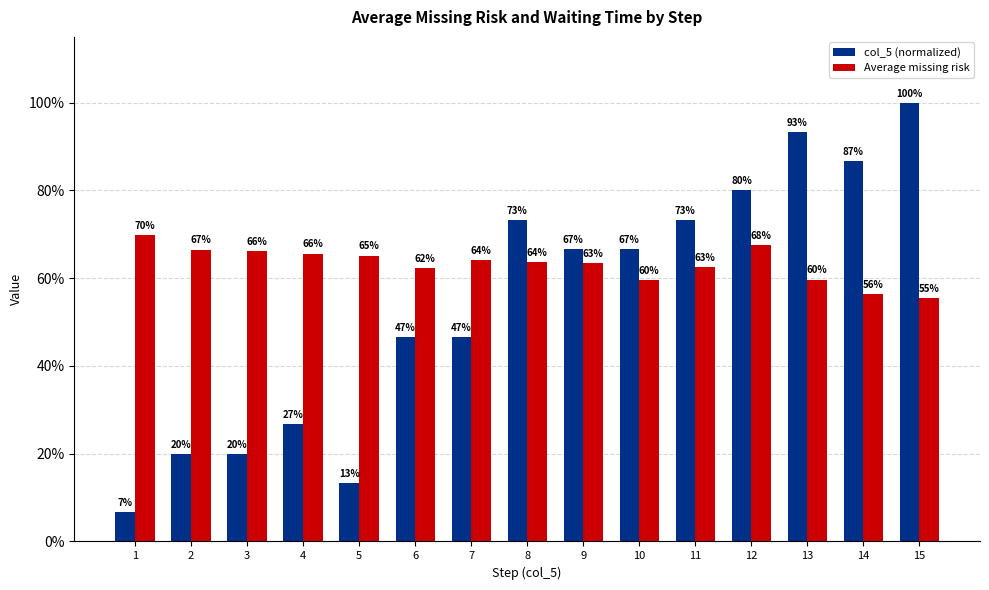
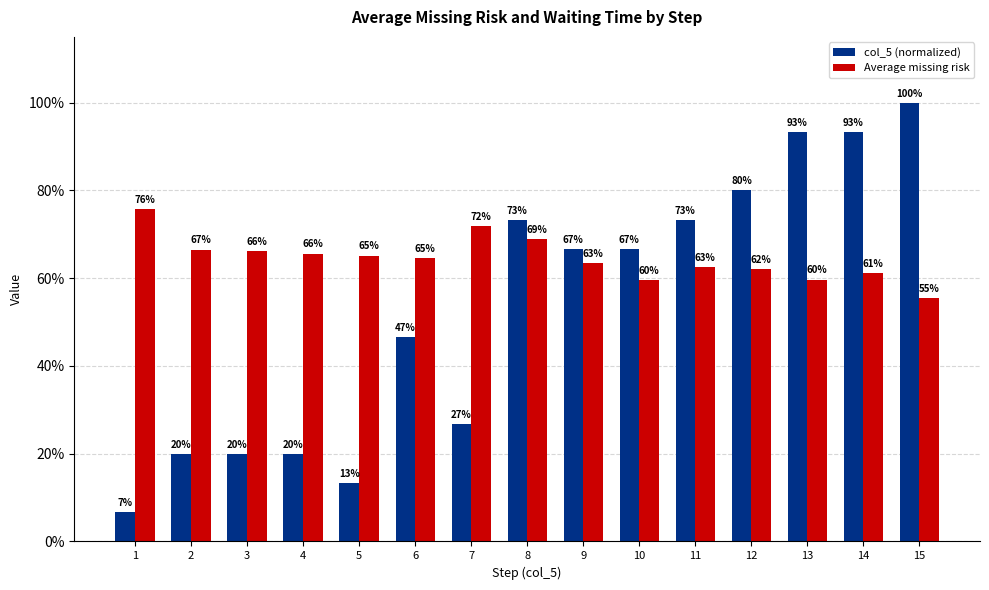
  {
    "col_5 (normalized)": {
      "1": "7%",
      "2": "20%",
      "3": "20%",
-     "4": "27%",
+     "4": "20%",
      "5": "13%",
      "6": "47%",
-     "7": "47%",
+     "7": "27%",
      "8": "73%",
      "9": "67%",
      "10": "67%",
      "11": "73%",
      "12": "80%",
      "13": "93%",
-     "14": "87%",
+     "14": "93%",
      "15": "100%"
    },
    "Average missing risk": {
-     "1": "70%",
+     "1": "76%",
      "2": "67%",
      "3": "66%",
      "4": "66%",
      "5": "65%",
-     "6": "62%",
-     "7": "64%",
-     "8": "64%",
+     "6": "65%",
+     "7": "72%",
+     "8": "69%",
      "9": "63%",
      "10": "60%",
      "11": "63%",
-     "12": "68%",
+     "12": "62%",
      "13": "60%",
-     "14": "56%",
+     "14": "61%",
      "15": "55%"
    }
  }
